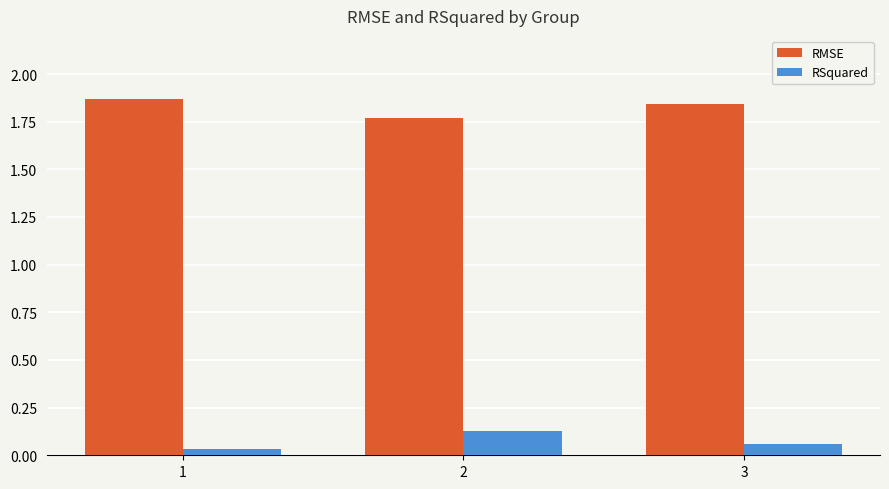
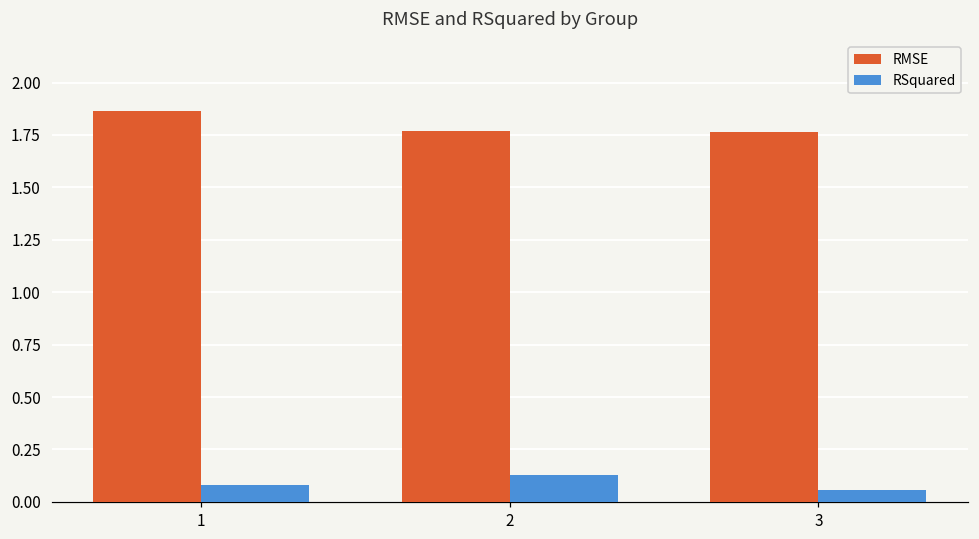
  {
    "RMSE": {
      "1": 1.87,
      "2": 1.77,
-     "3": 1.84
+     "3": 1.76
    },
    "RSquared": {
-     "1": 0.03,
+     "1": 0.08,
      "2": 0.13,
      "3": 0.06
    }
  }
